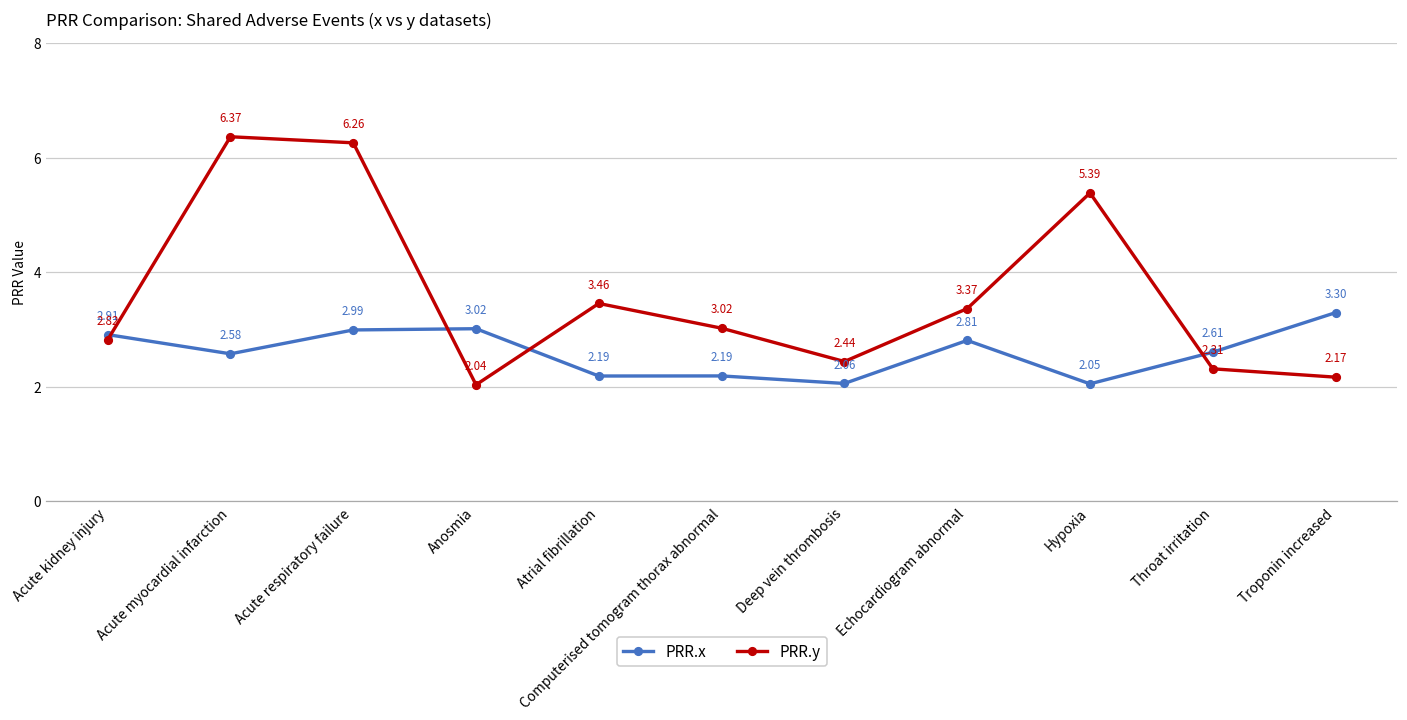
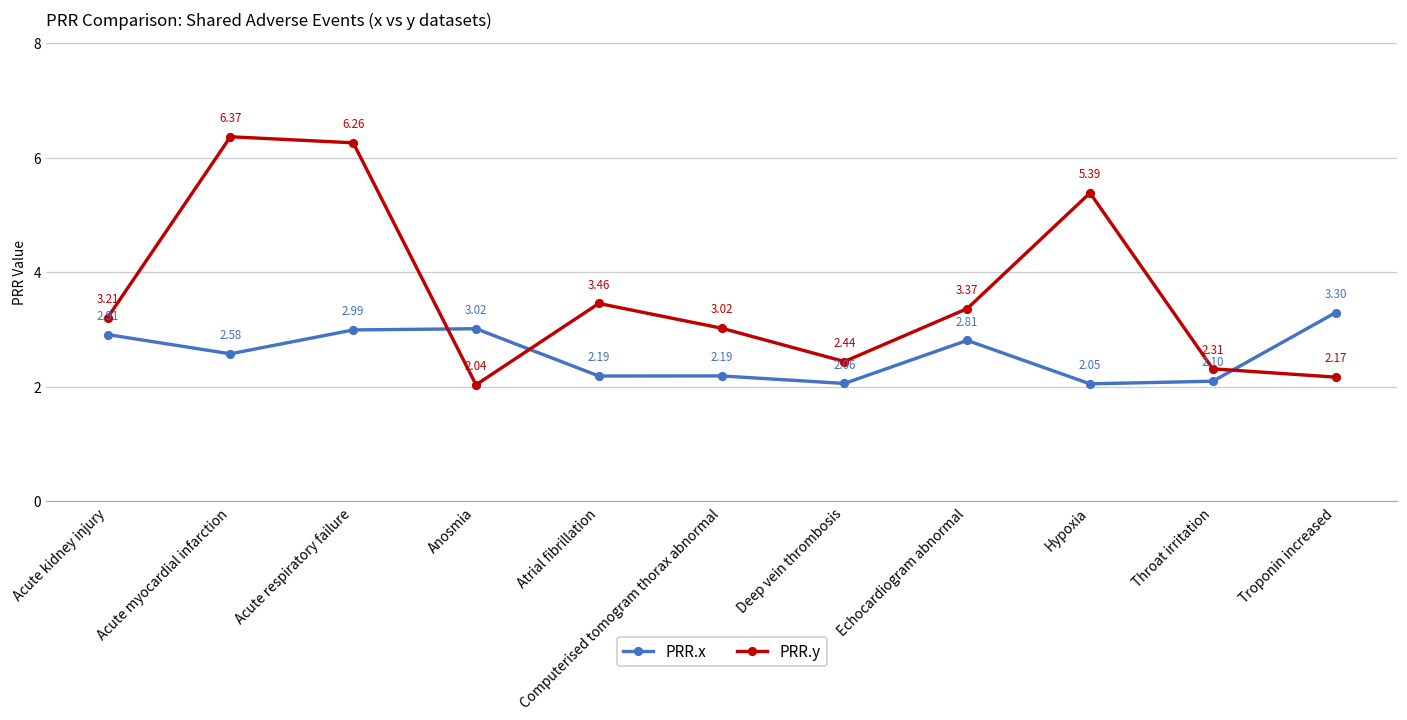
  {
    "PRR.x": {
      "Acute myocardial infarction": 2.58,
      "Acute respiratory failure": 2.99,
      "Anosmia": 3.02,
      "Atrial fibrillation": 2.19,
      "Computerised tomogram thorax abnormal": 2.19,
      "Echocardiogram abnormal": 2.81,
      "Hypoxia": 2.05,
-     "Throat irritation": 2.61,
+     "Throat irritation": 2.10,
      "Troponin increased": 3.30
    },
    "PRR.y": {
-     "Acute kidney injury": 2.82,
+     "Acute kidney injury": 3.21,
      "Acute myocardial infarction": 6.37,
      "Acute respiratory failure": 6.26,
      "Anosmia": 2.04,
      "Atrial fibrillation": 3.46,
      "Computerised tomogram thorax abnormal": 3.02,
      "Deep vein thrombosis": 2.44,
      "Echocardiogram abnormal": 3.37,
      "Hypoxia": 5.39,
      "Troponin increased": 2.17
    }
  }
